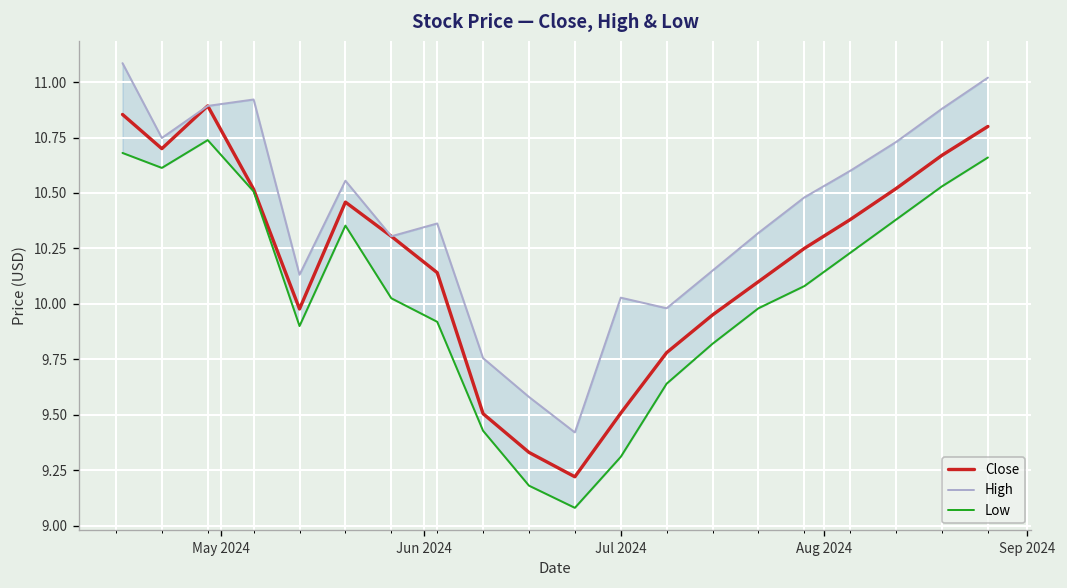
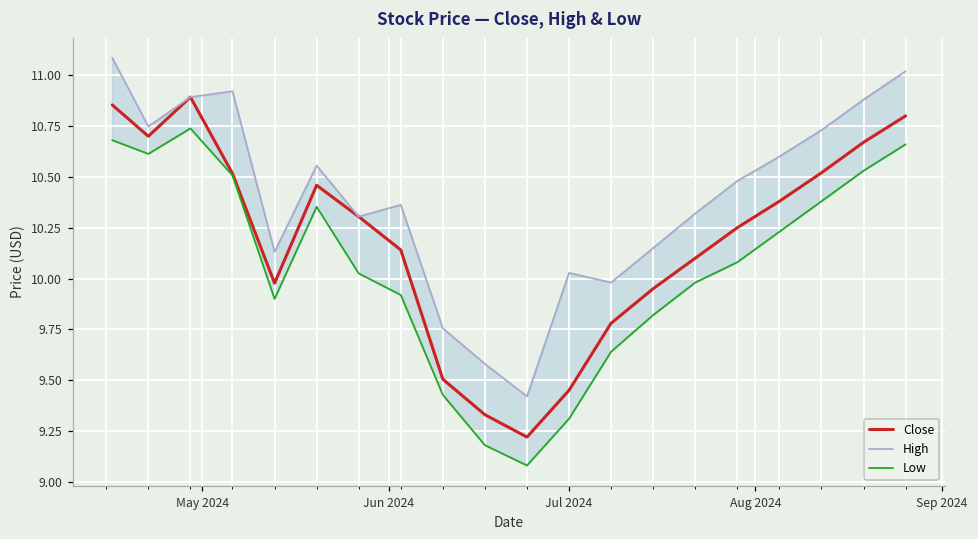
  {
    "Close": {
-     "Jul 2024": 9.51
+     "Jul 2024": 9.45
    },
    "High": {
      "Jul 2024": 10.03
    },
    "Low": {
      "Jul 2024": 9.31
    }
  }
